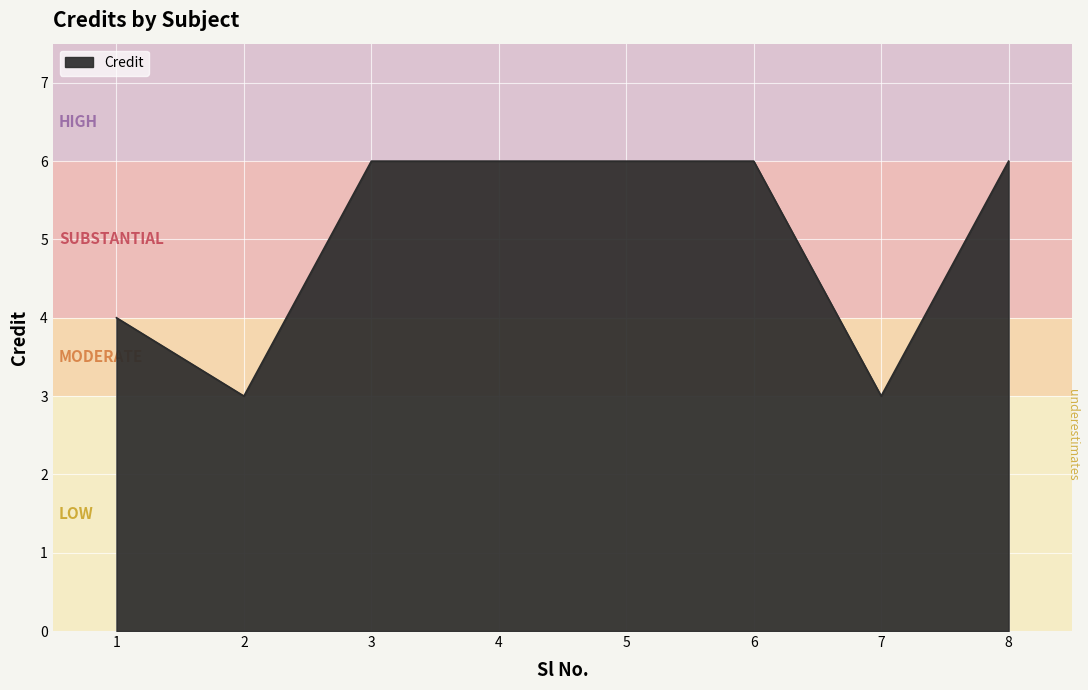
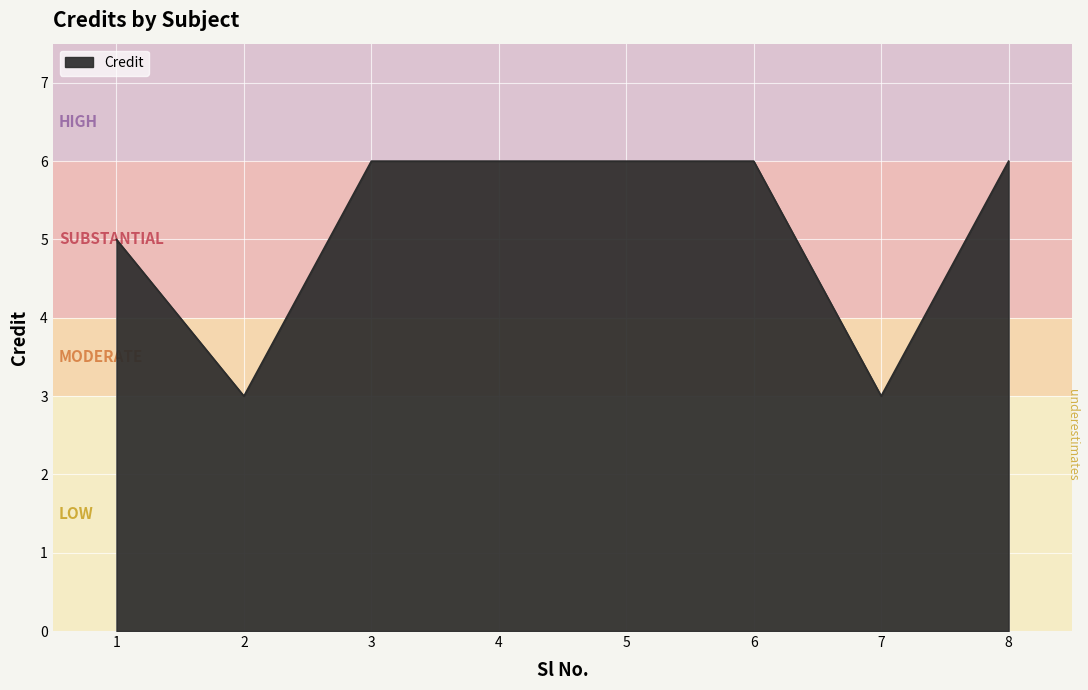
  {
-   "1": 4,
+   "1": 5,
    "2": 3,
    "3": 6,
    "4": 6,
    "5": 6,
    "6": 6,
    "7": 3,
    "8": 6
  }
